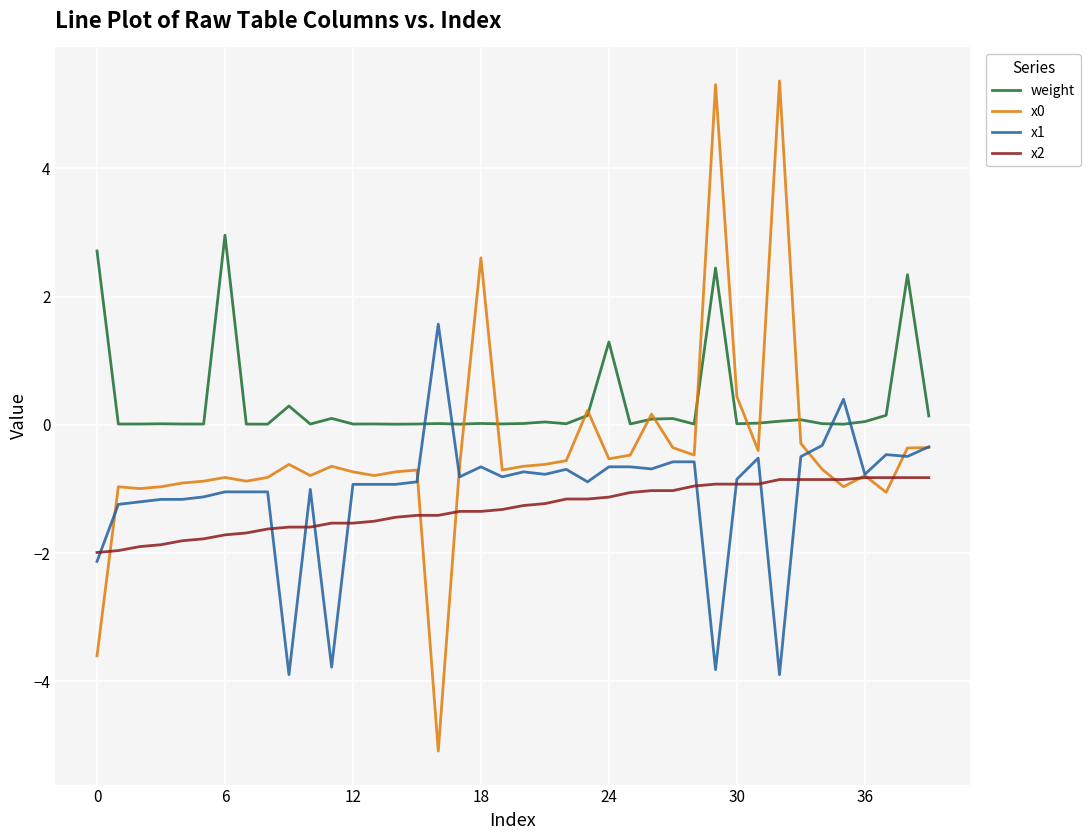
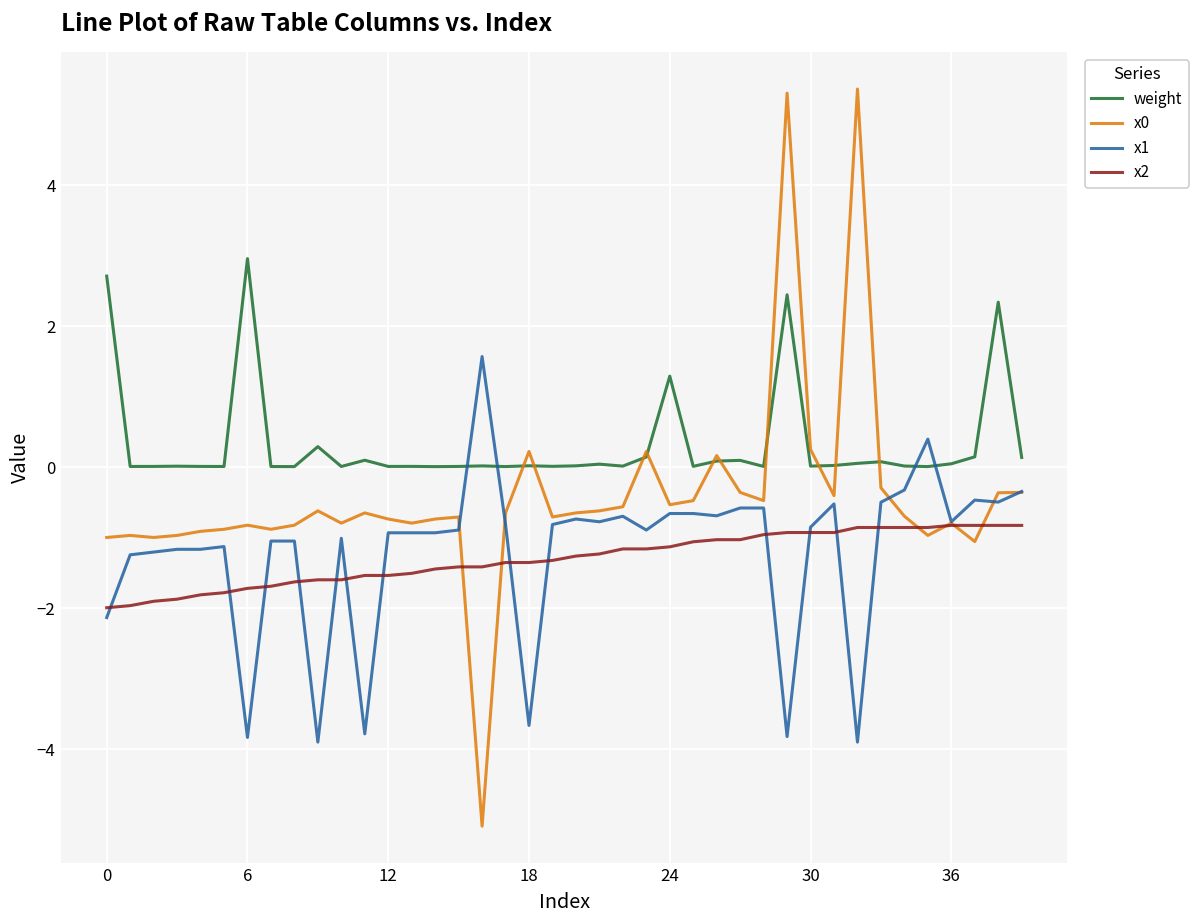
  {
    "weight": {
      "0": 2.7,
      "6": 3.0,
      "12": 0.0,
      "18": 0.0,
      "24": 1.3,
      "30": 0.0,
      "36": 0.0
    },
    "x0": {
-     "0": -3.6,
+     "0": -1.0,
      "6": -0.8,
      "12": -0.7,
-     "18": 2.6,
+     "18": 0.2,
      "24": -0.5,
-     "30": 0.4
+     "30": 0.3
    },
    "x1": {
      "0": -2.1,
-     "6": -1.0,
+     "6": -3.8,
      "12": -0.9,
-     "18": -0.7,
+     "18": -3.7,
      "24": -0.7,
      "30": -0.8
    },
    "x2": {
      "0": -2.0,
      "6": -1.7,
      "12": -1.5,
      "18": -1.3,
      "24": -1.1,
      "30": -0.9
    }
  }
